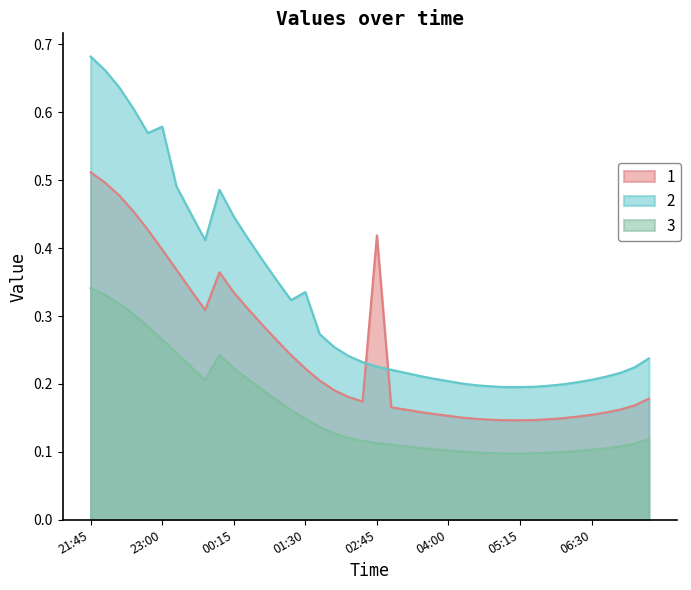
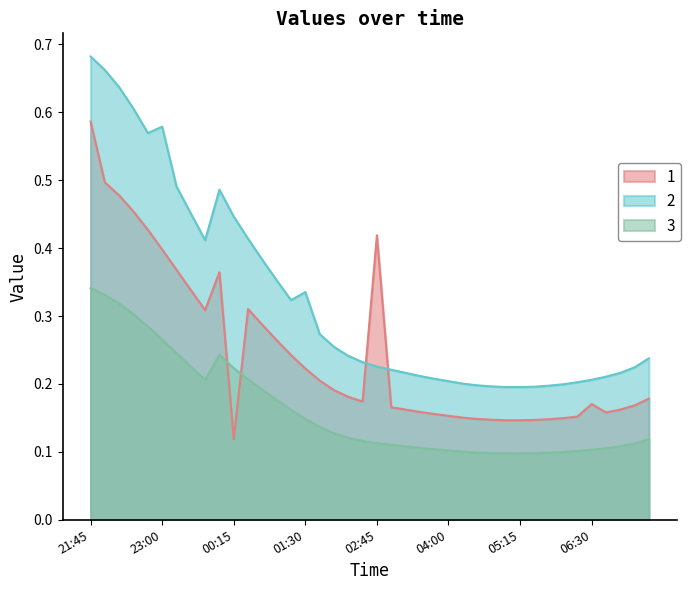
  {
    "1": {
-     "21:45": 0.51,
+     "21:45": 0.59,
      "23:00": 0.40,
-     "00:15": 0.33,
+     "00:15": 0.12,
      "01:30": 0.22,
      "02:45": 0.42,
      "04:00": 0.15,
      "05:15": 0.15,
-     "06:30": 0.15
+     "06:30": 0.17
    }
  }
